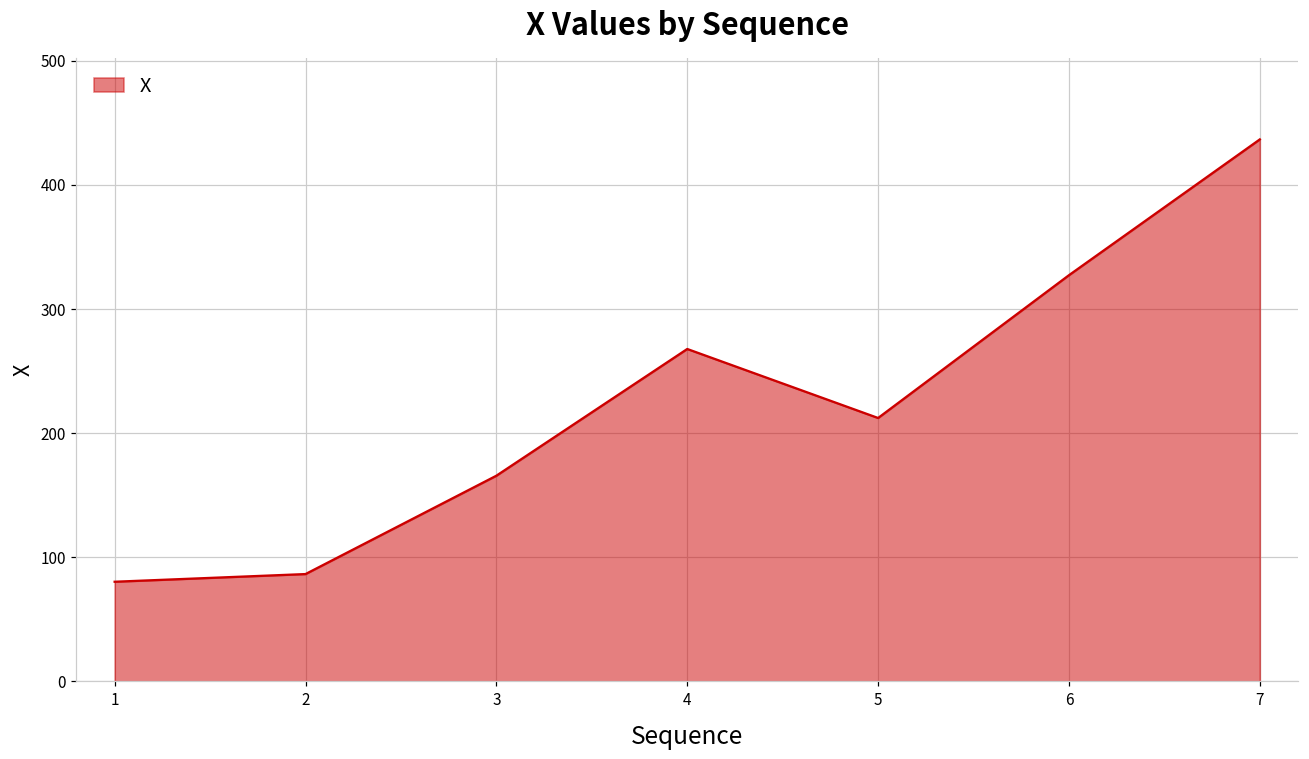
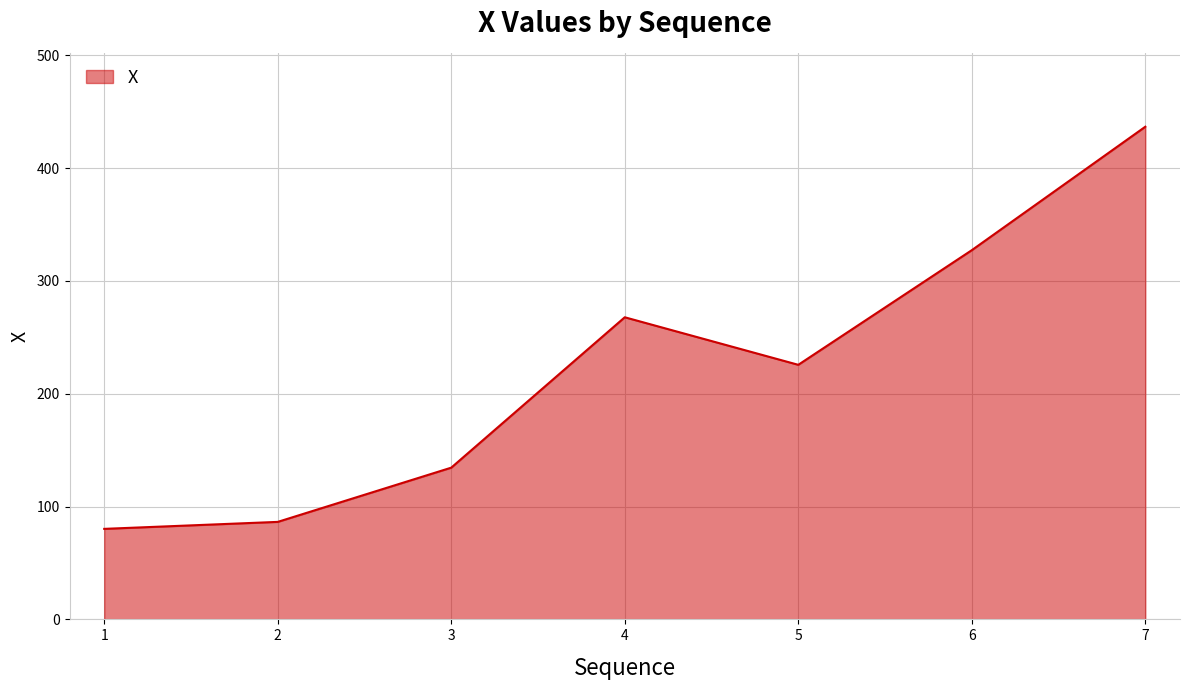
  {
    "1": 80,
    "2": 86,
-   "3": 166,
+   "3": 135,
    "4": 268,
-   "5": 212,
+   "5": 226,
    "6": 327,
    "7": 437
  }
